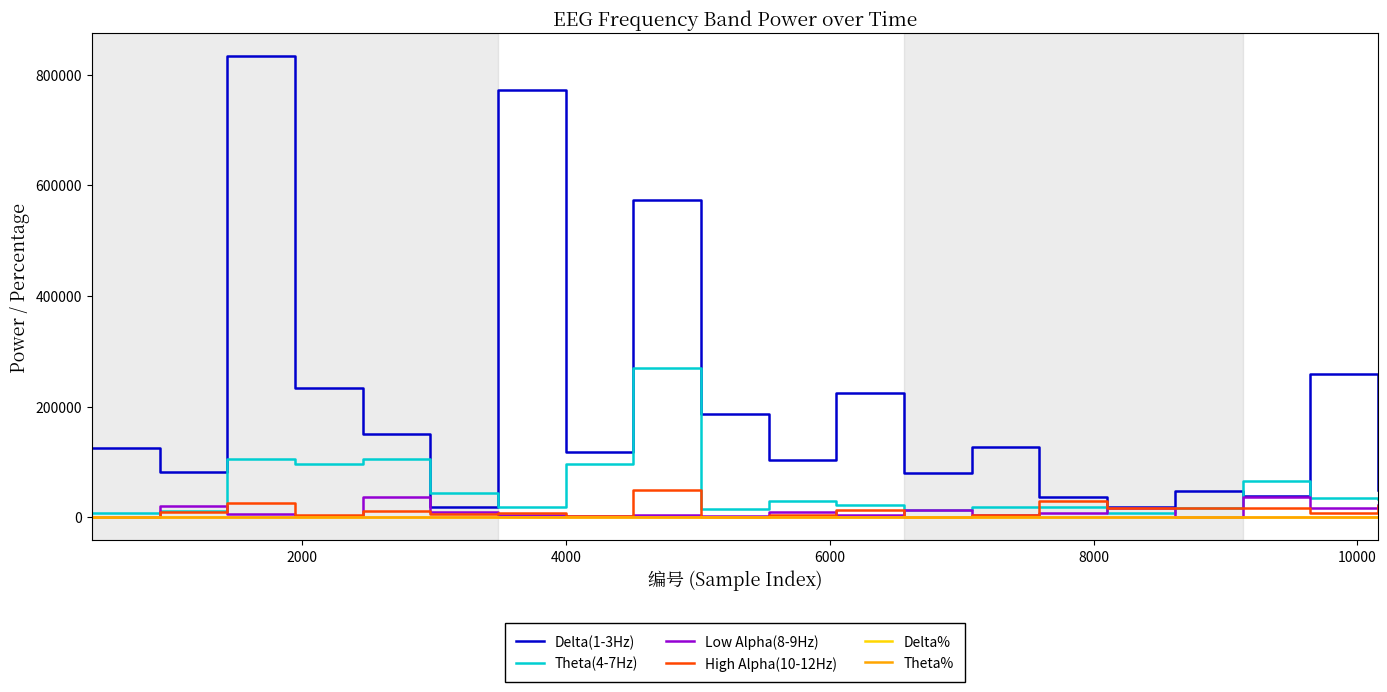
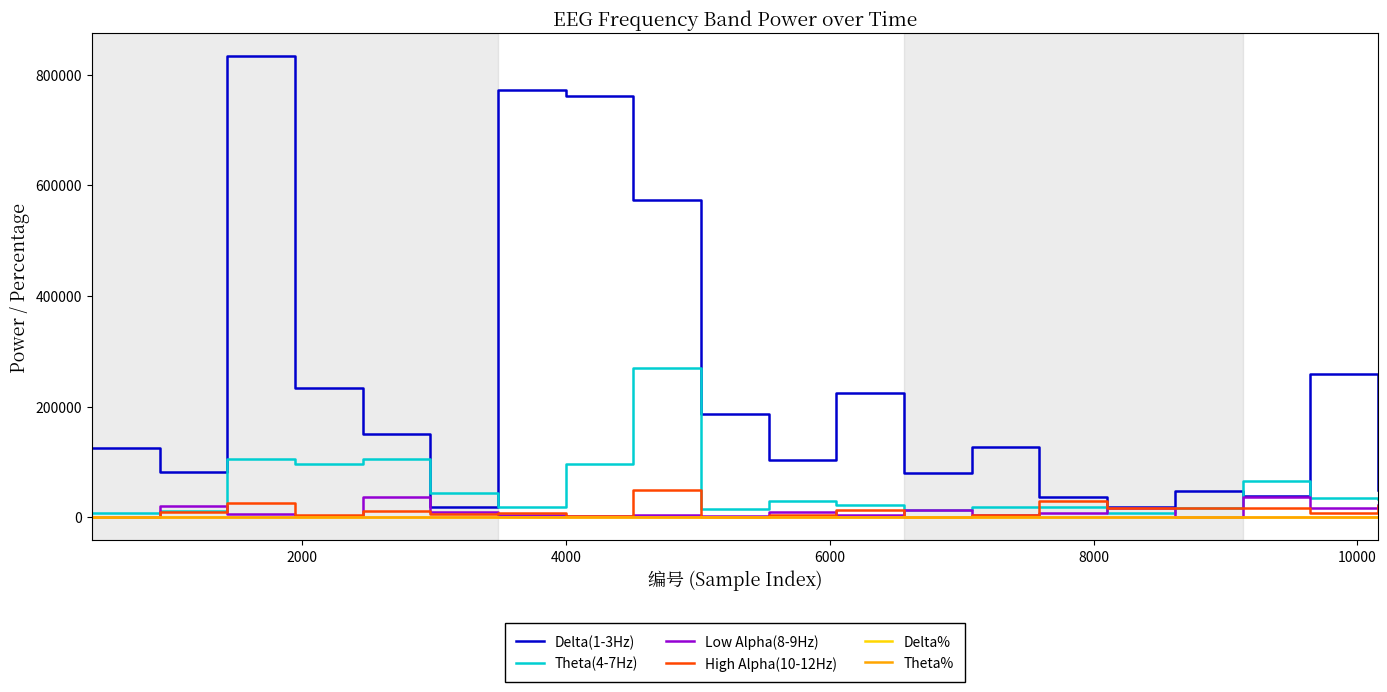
  {
    "Delta(1-3Hz)": {
-     "4000": 120000
+     "4000": 760000
    },
    "Theta(4-7Hz)": {
      "4000": 100000
    }
  }
